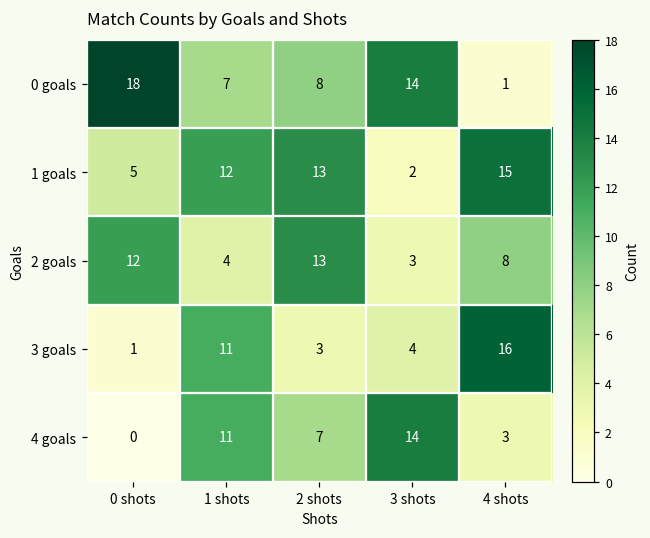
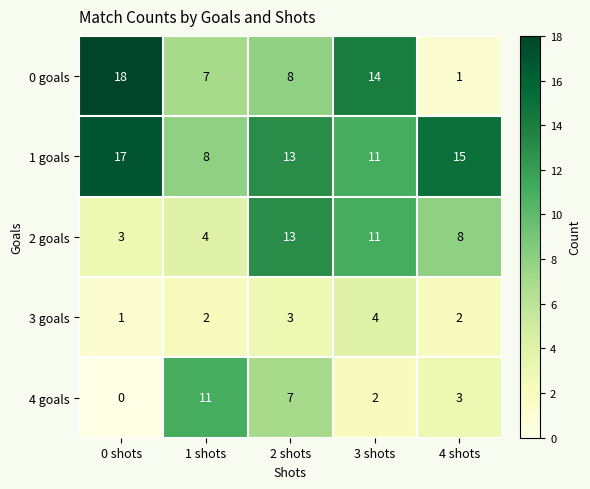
  {
    "0 goals": {
      "0 shots": 18,
      "1 shots": 7,
      "2 shots": 8,
      "3 shots": 14,
      "4 shots": 1
    },
    "1 goals": {
-     "0 shots": 5,
-     "1 shots": 12,
+     "0 shots": 17,
+     "1 shots": 8,
      "2 shots": 13,
-     "3 shots": 2,
+     "3 shots": 11,
      "4 shots": 15
    },
    "2 goals": {
-     "0 shots": 12,
+     "0 shots": 3,
      "1 shots": 4,
      "2 shots": 13,
-     "3 shots": 3,
+     "3 shots": 11,
      "4 shots": 8
    },
    "3 goals": {
      "0 shots": 1,
-     "1 shots": 11,
+     "1 shots": 2,
      "2 shots": 3,
      "3 shots": 4,
-     "4 shots": 16
+     "4 shots": 2
    },
    "4 goals": {
      "0 shots": 0,
      "1 shots": 11,
      "2 shots": 7,
-     "3 shots": 14,
+     "3 shots": 2,
      "4 shots": 3
    }
  }
